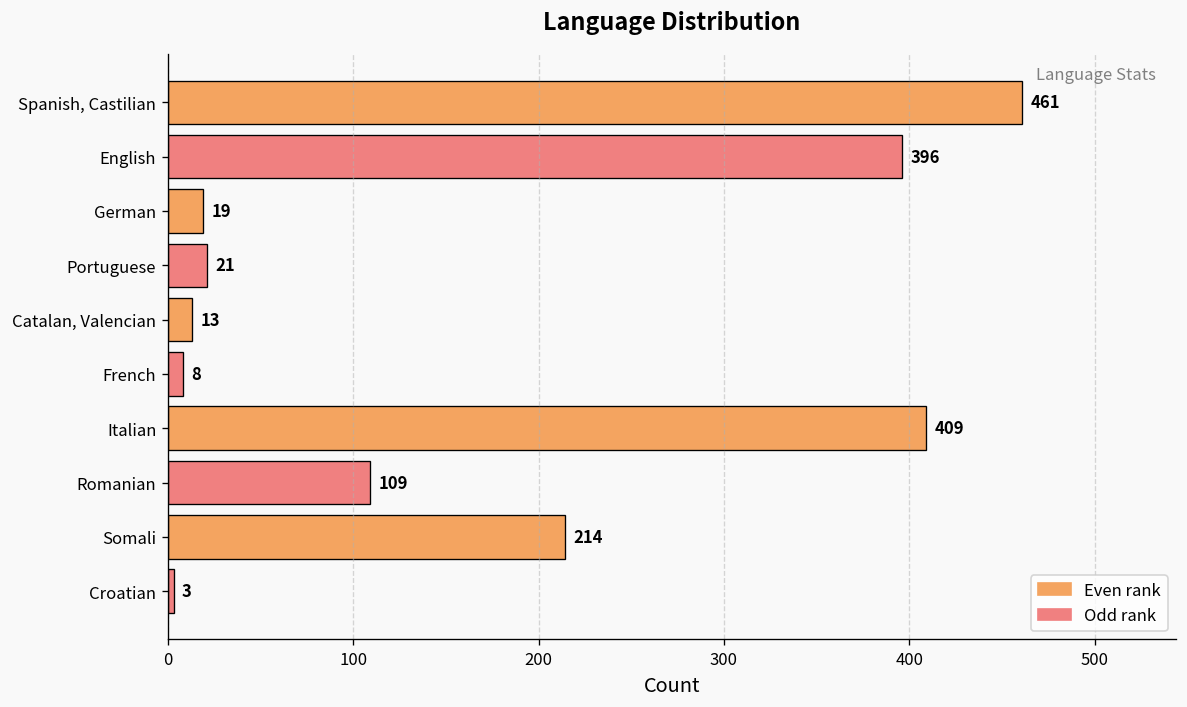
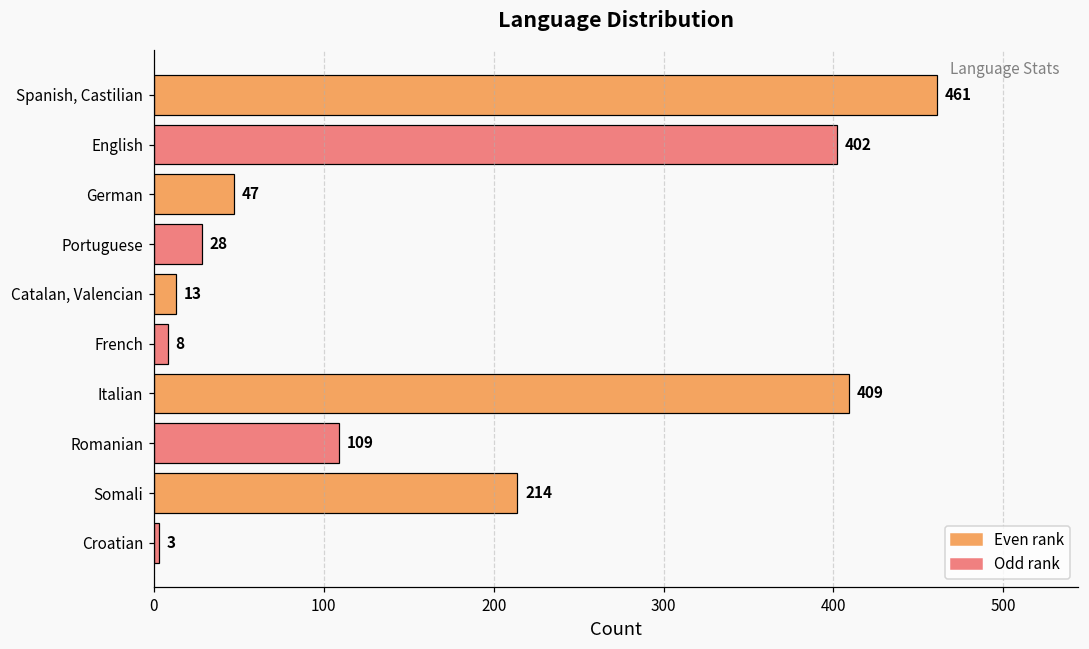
  {
    "Spanish, Castilian": 461,
-   "English": 396,
-   "German": 19,
-   "Portuguese": 21,
+   "English": 402,
+   "German": 47,
+   "Portuguese": 28,
    "Catalan, Valencian": 13,
    "French": 8,
    "Italian": 409,
    "Romanian": 109,
    "Somali": 214,
    "Croatian": 3
  }
